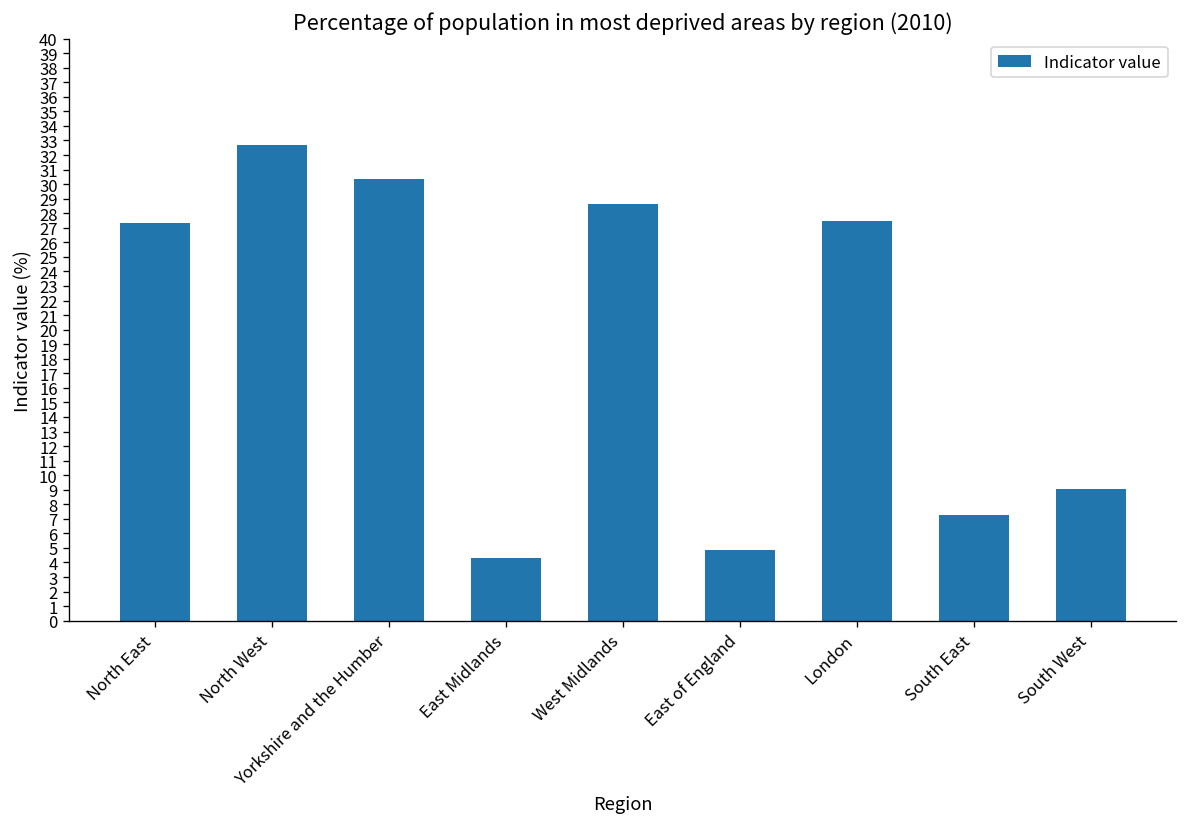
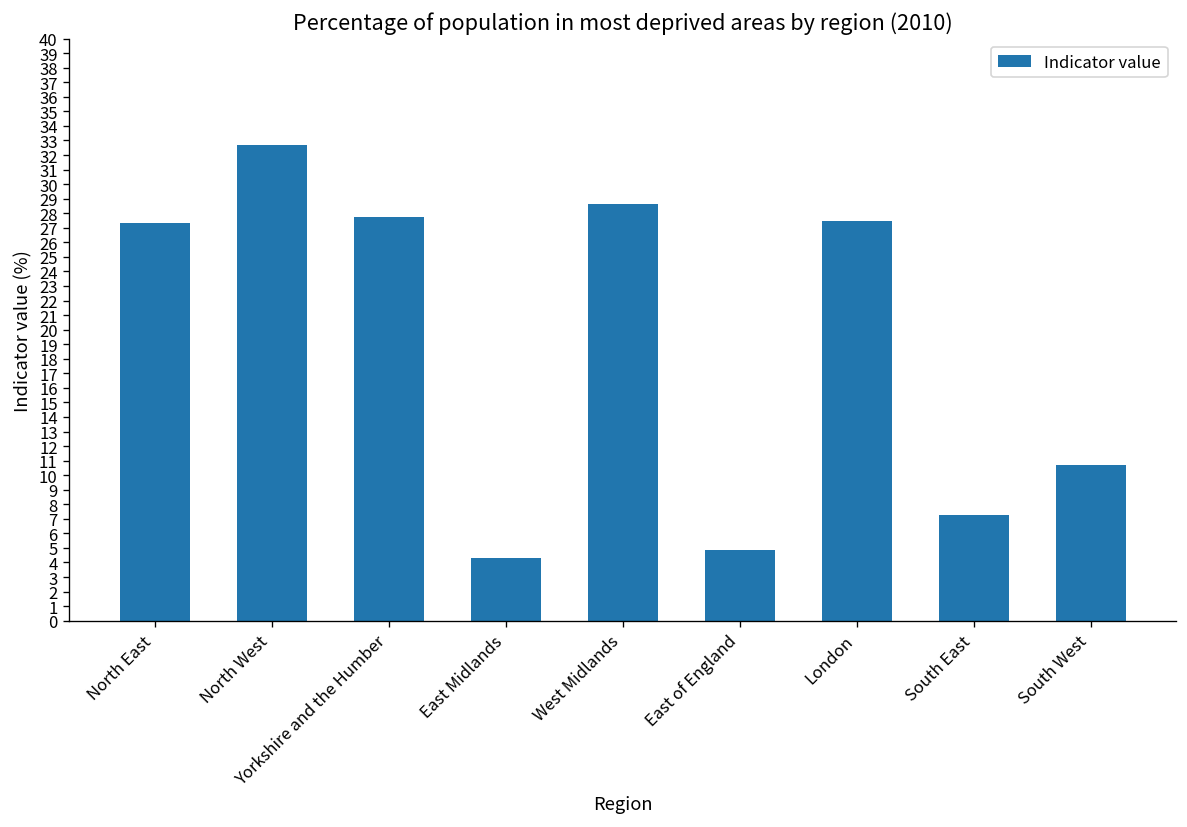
  {
    "North East": 27.3,
    "North West": 32.7,
-   "Yorkshire and the Humber": 30.3,
+   "Yorkshire and the Humber": 27.7,
    "East Midlands": 4.3,
    "West Midlands": 28.7,
    "East of England": 4.9,
    "London": 27.4,
    "South East": 7.2,
-   "South West": 9.0
+   "South West": 10.7
  }
